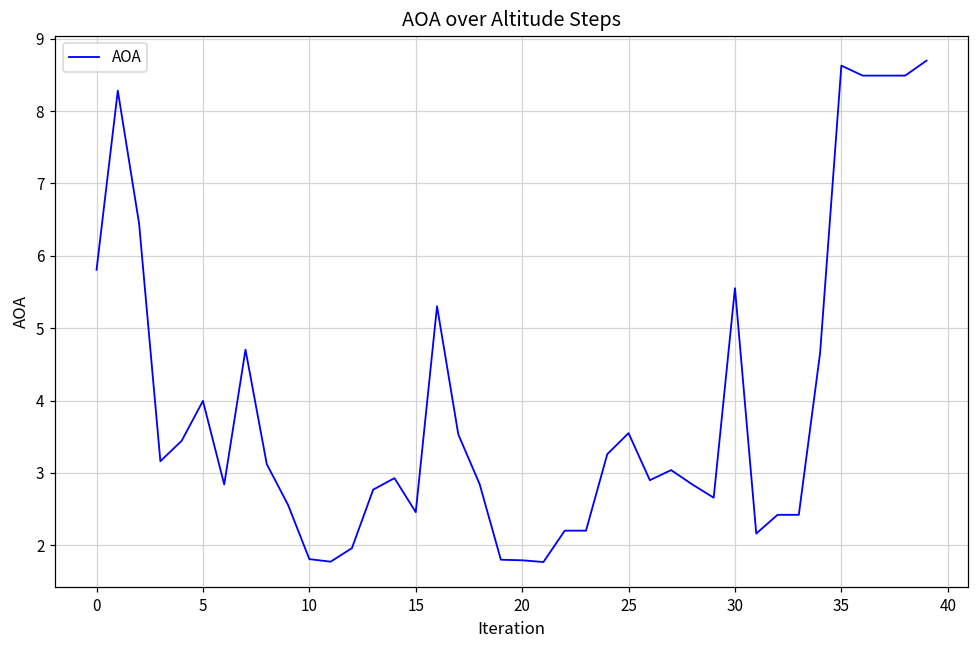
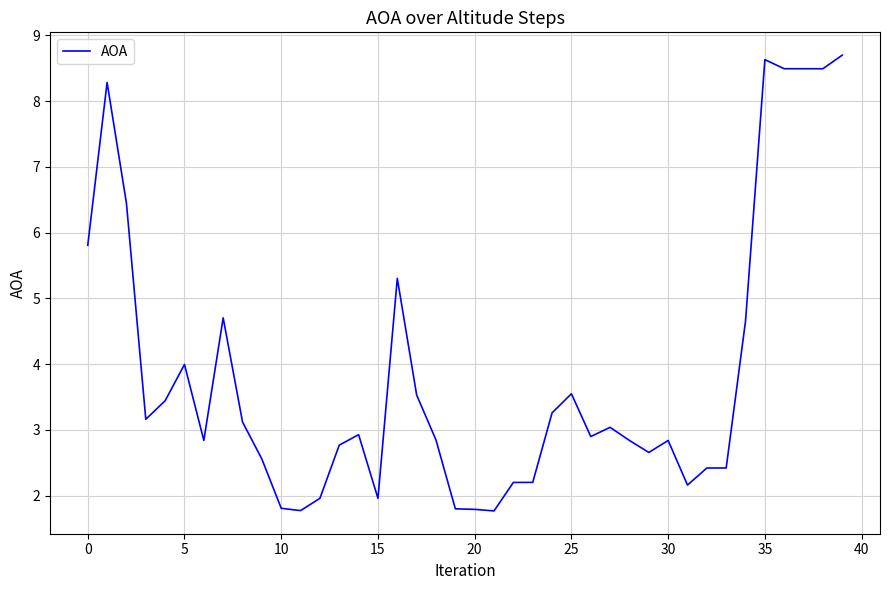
  {
    "0": 5.8,
    "5": 4.0,
    "10": 1.8,
-   "15": 2.5,
+   "15": 2.0,
    "20": 1.8,
    "25": 3.6,
-   "30": 5.6,
+   "30": 2.8,
    "35": 8.6
  }
